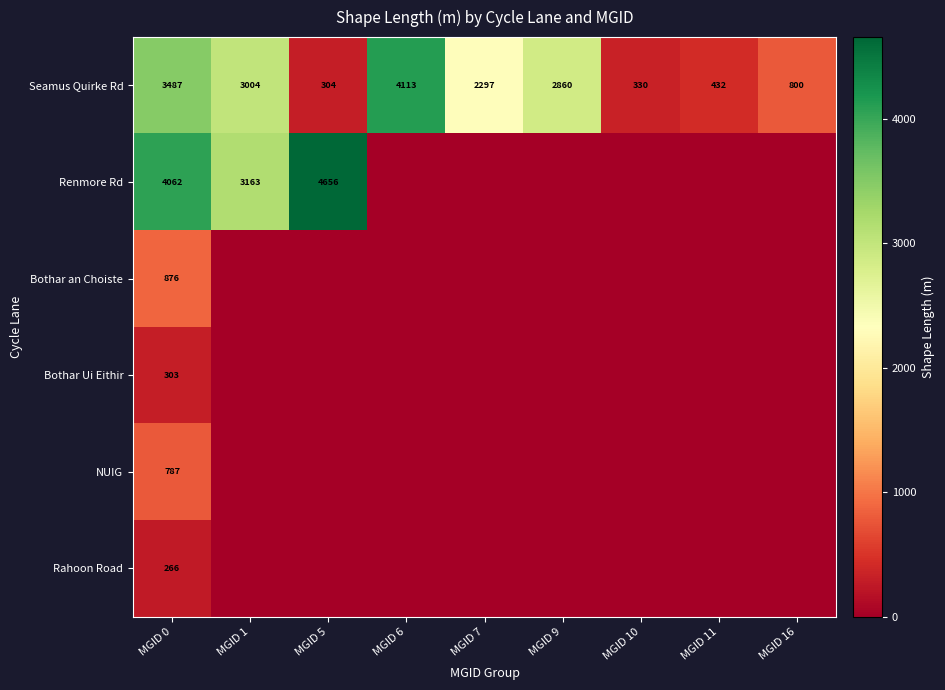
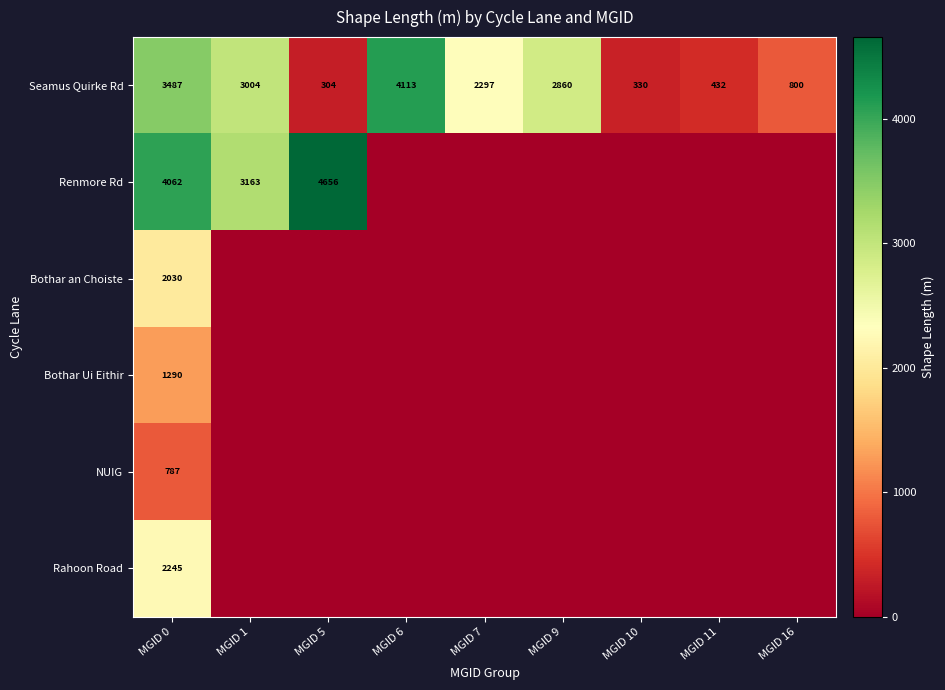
  {
    "Seamus Quirke Rd": {
      "MGID 0": 3487,
      "MGID 1": 3004,
      "MGID 5": 304,
      "MGID 6": 4113,
      "MGID 7": 2297,
      "MGID 9": 2860,
      "MGID 10": 330,
      "MGID 11": 432,
      "MGID 16": 800
    },
    "Renmore Rd": {
      "MGID 0": 4062,
      "MGID 1": 3163,
      "MGID 5": 4656
    },
    "Bothar an Choiste": {
-     "MGID 0": 876
+     "MGID 0": 2030
    },
    "Bothar Ui Eithir": {
-     "MGID 0": 303
+     "MGID 0": 1290
    },
    "NUIG": {
      "MGID 0": 787
    },
    "Rahoon Road": {
-     "MGID 0": 266
+     "MGID 0": 2245
    }
  }
